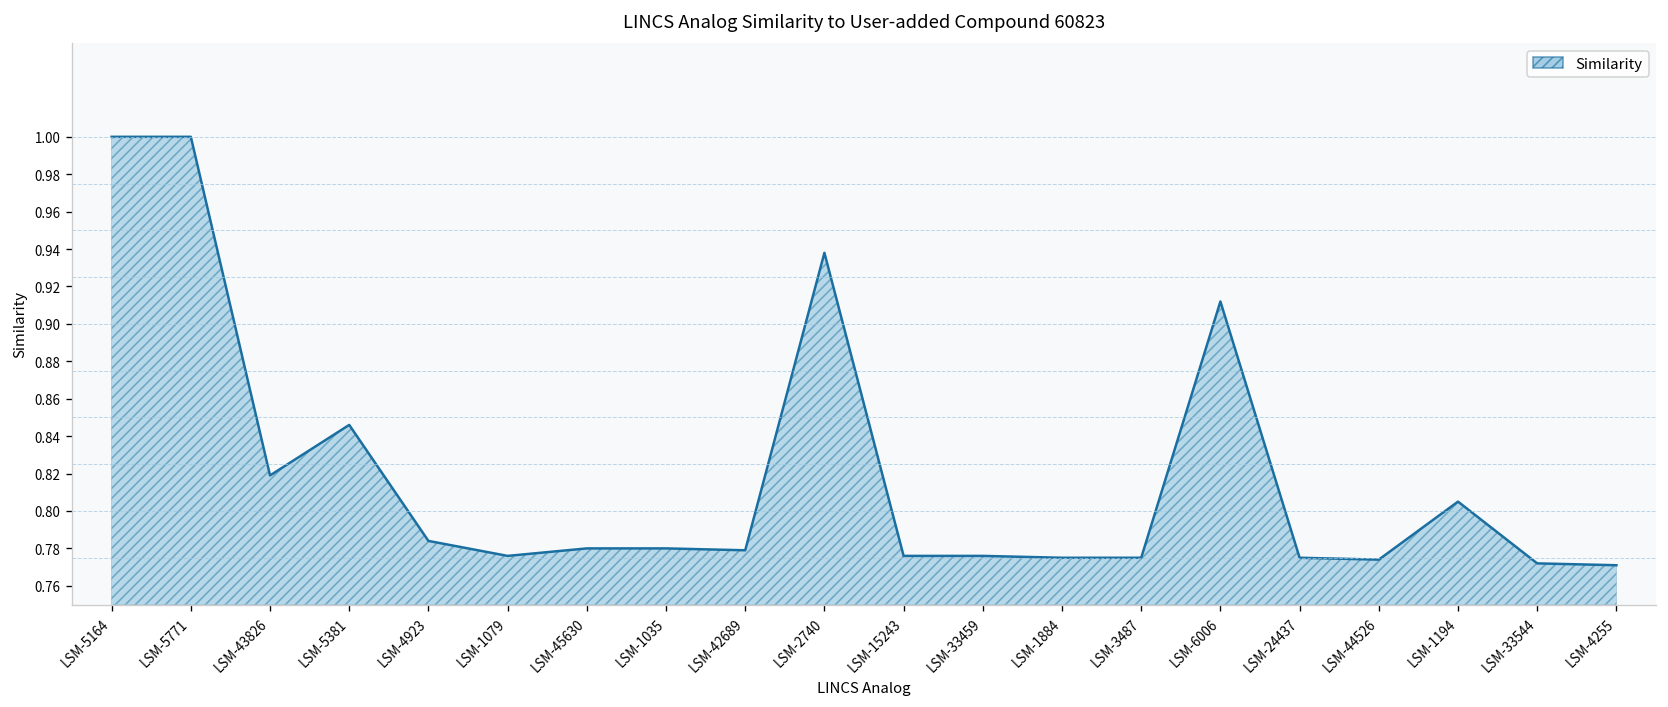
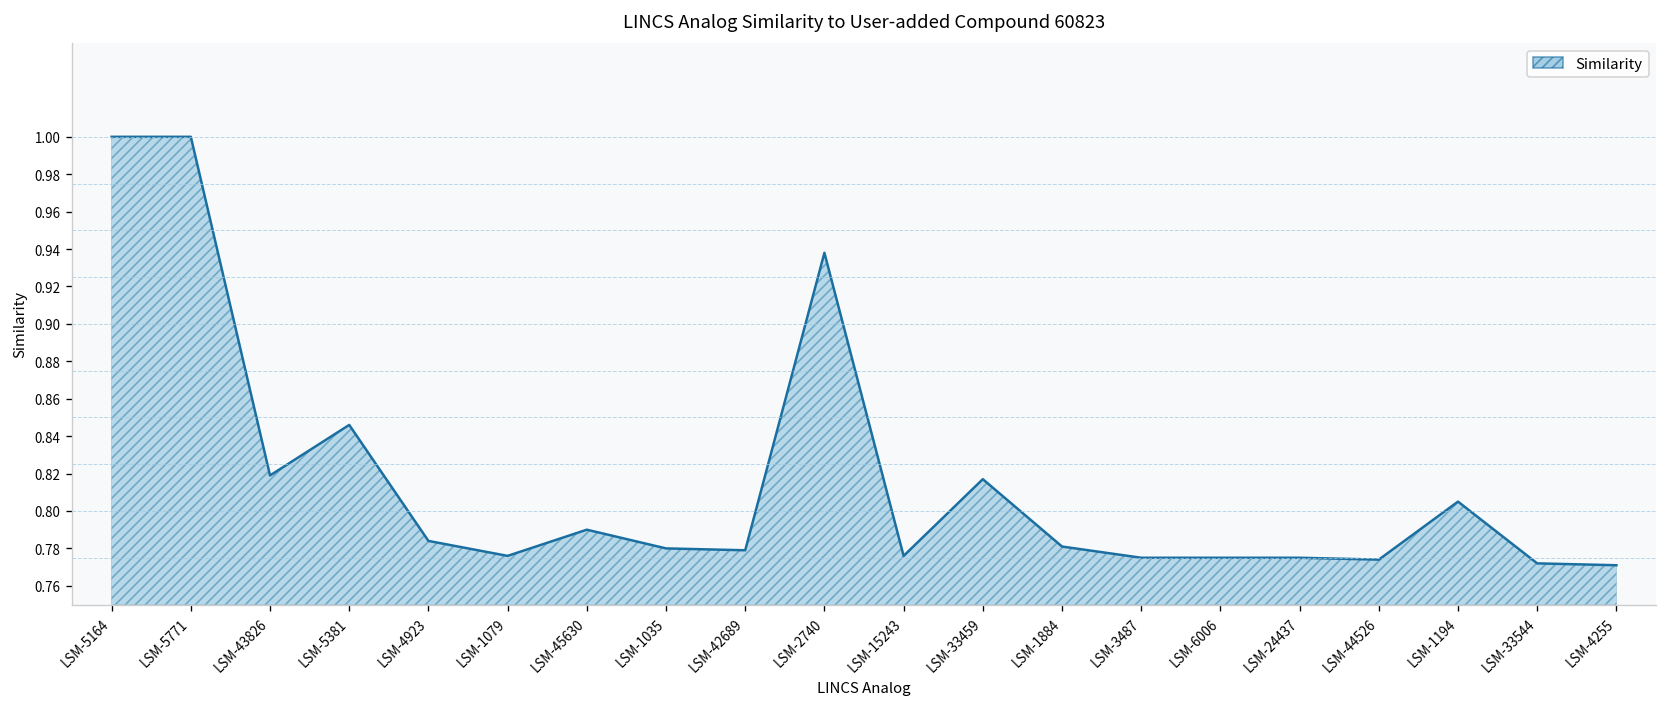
  {
    "LSM-5164": 1.000,
    "LSM-5771": 1.000,
    "LSM-43826": 0.819,
    "LSM-5381": 0.846,
    "LSM-4923": 0.784,
    "LSM-1079": 0.776,
-   "LSM-45630": 0.78,
+   "LSM-45630": 0.79,
    "LSM-1035": 0.780,
    "LSM-42689": 0.779,
    "LSM-2740": 0.938,
    "LSM-15243": 0.776,
-   "LSM-33459": 0.776,
-   "LSM-1884": 0.775,
+   "LSM-33459": 0.817,
+   "LSM-1884": 0.781,
    "LSM-3487": 0.775,
-   "LSM-6006": 0.912,
+   "LSM-6006": 0.775,
    "LSM-24437": 0.775,
    "LSM-44526": 0.774,
    "LSM-1194": 0.805,
    "LSM-33544": 0.772,
    "LSM-4255": 0.771
  }
